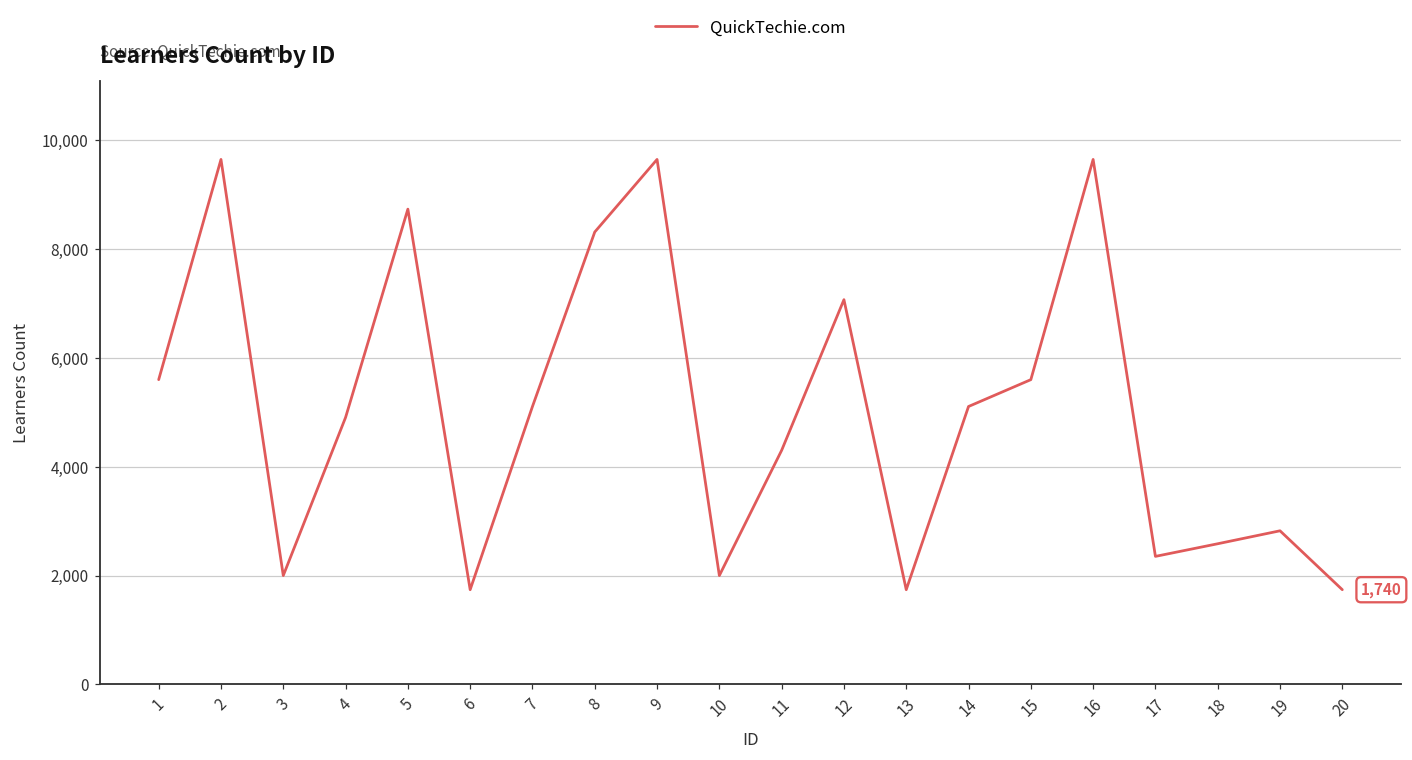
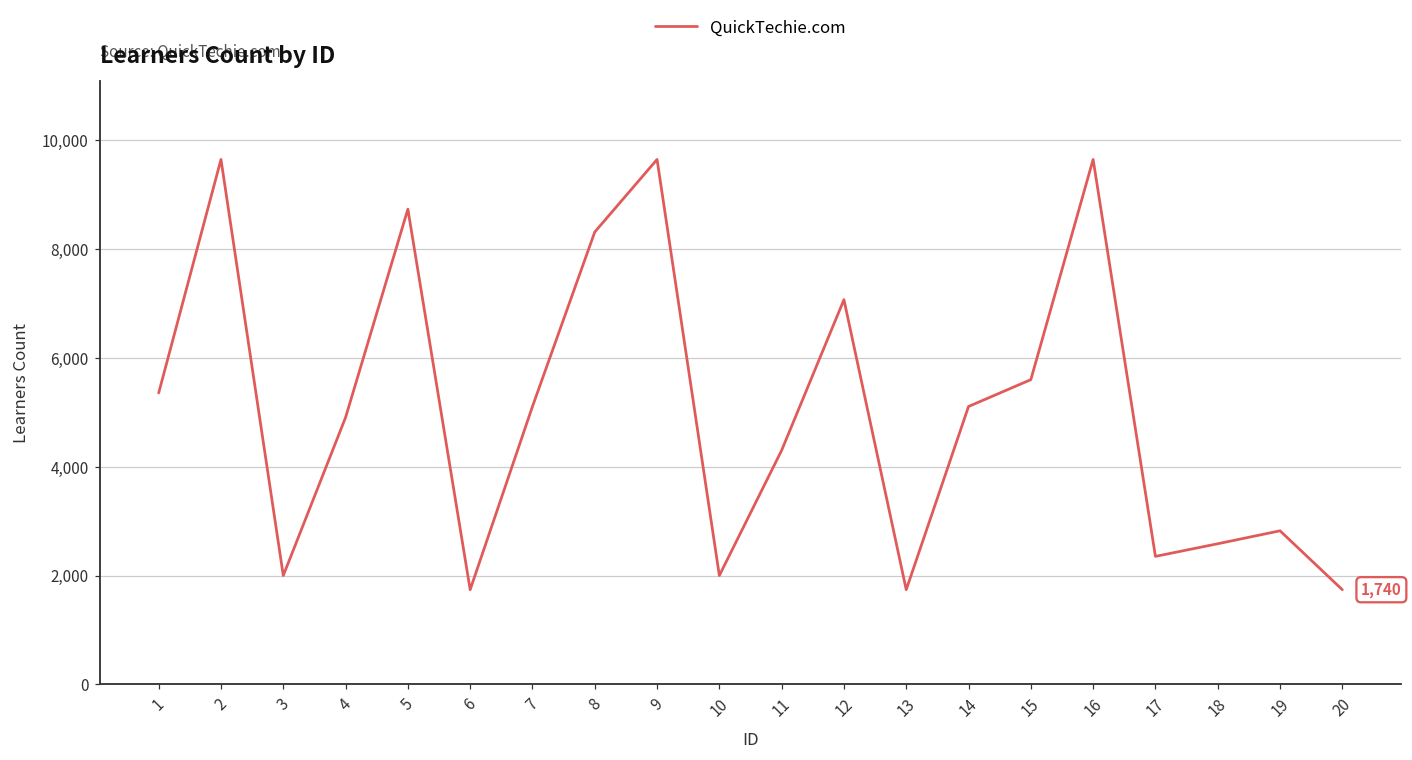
  {
-   "1": "5,600",
+   "1": "5,400",
    "2": "9,600",
    "3": "2,000",
    "4": "4,900",
    "5": "8,700",
    "6": "1,700",
    "7": "5,100",
    "8": "8,300",
    "9": "9,600",
    "10": "2,000",
    "11": "4,300",
    "12": "7,100",
    "13": "1,700",
    "14": "5,100",
    "15": "5,600",
    "16": "9,600",
    "17": "2,400",
    "18": "2,600",
    "19": "2,800"
  }
